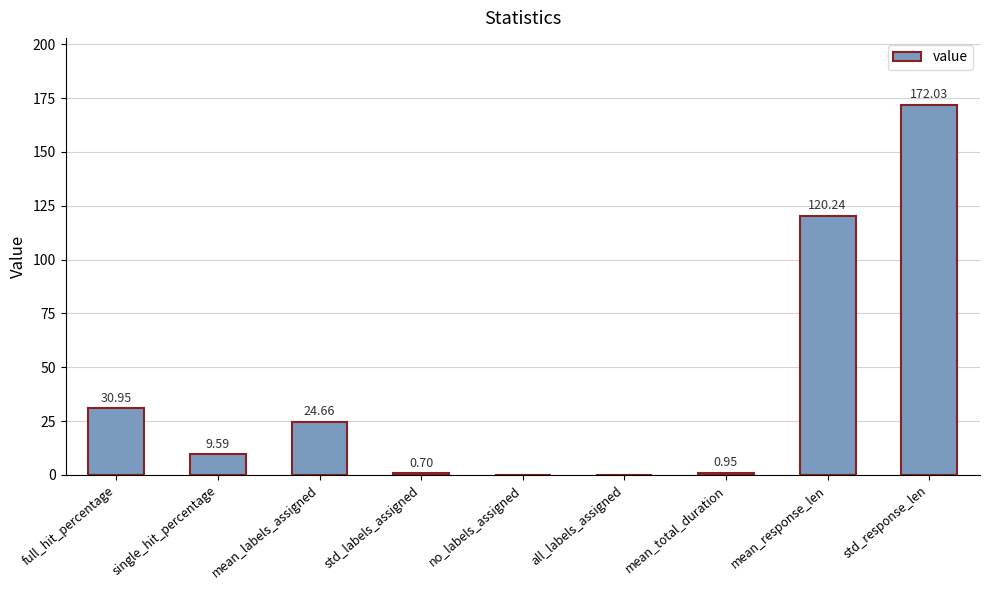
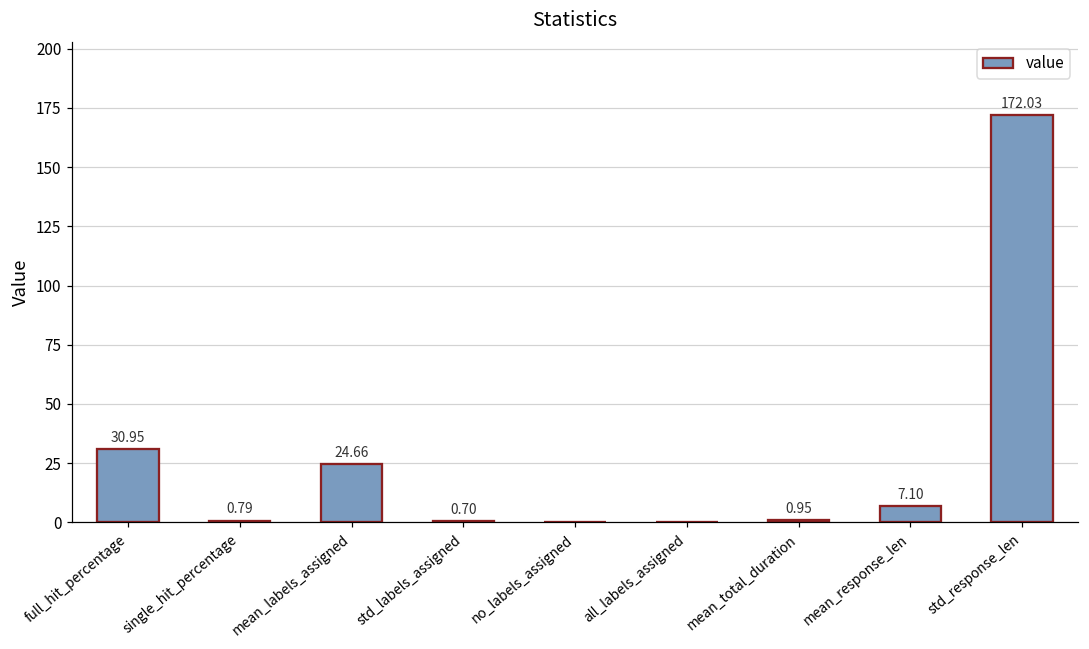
  {
    "full_hit_percentage": 30.95,
-   "single_hit_percentage": 9.59,
+   "single_hit_percentage": 0.79,
    "mean_labels_assigned": 24.66,
    "std_labels_assigned": 0.70,
    "mean_total_duration": 0.95,
-   "mean_response_len": 120.24,
+   "mean_response_len": 7.10,
    "std_response_len": 172.03
  }
